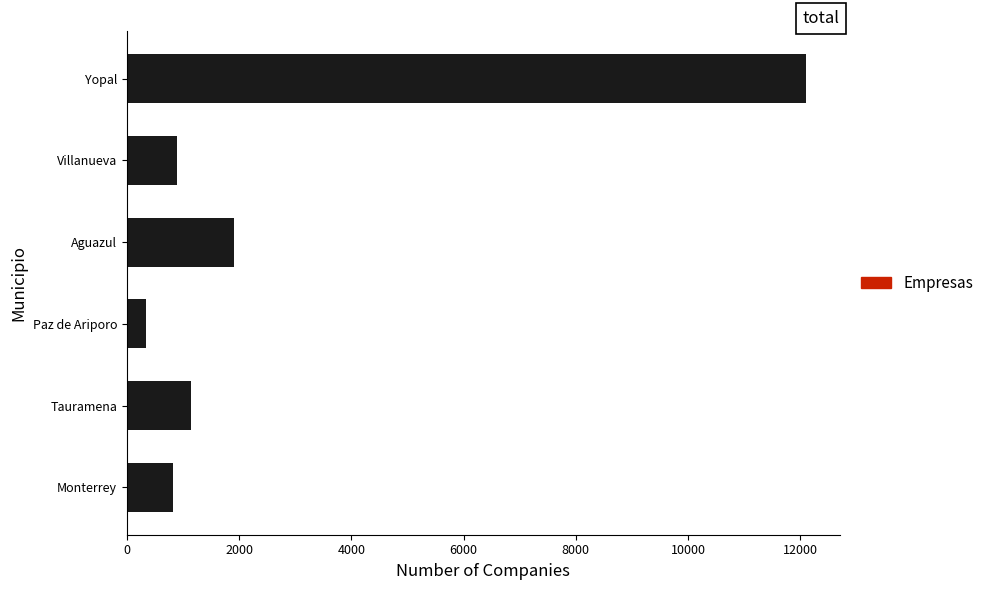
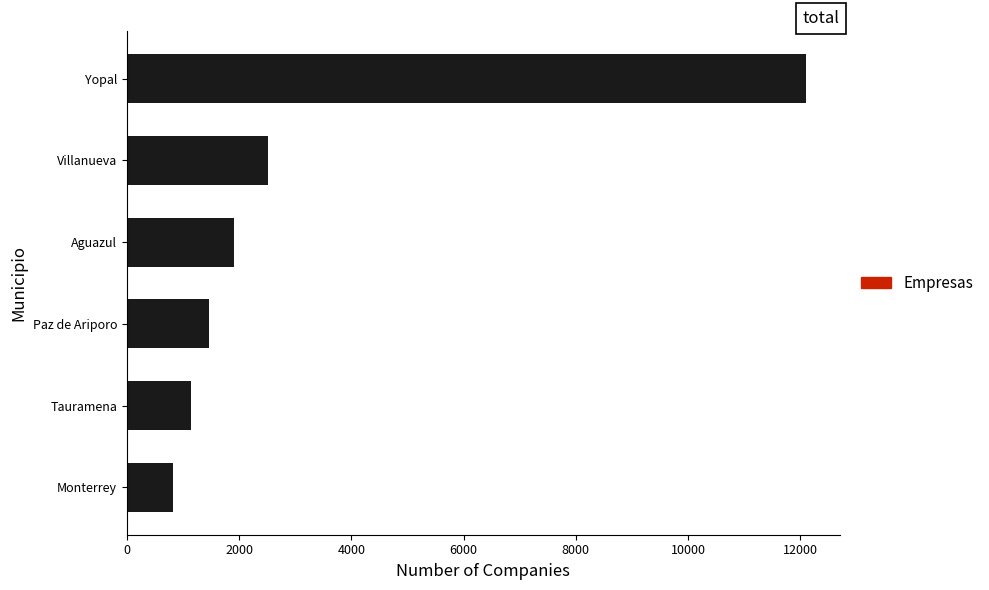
  {
    "Yopal": 12100,
-   "Villanueva": 900,
+   "Villanueva": 2500,
    "Aguazul": 1900,
-   "Paz de Ariporo": 300,
+   "Paz de Ariporo": 1500,
    "Tauramena": 1100,
    "Monterrey": 800
  }
